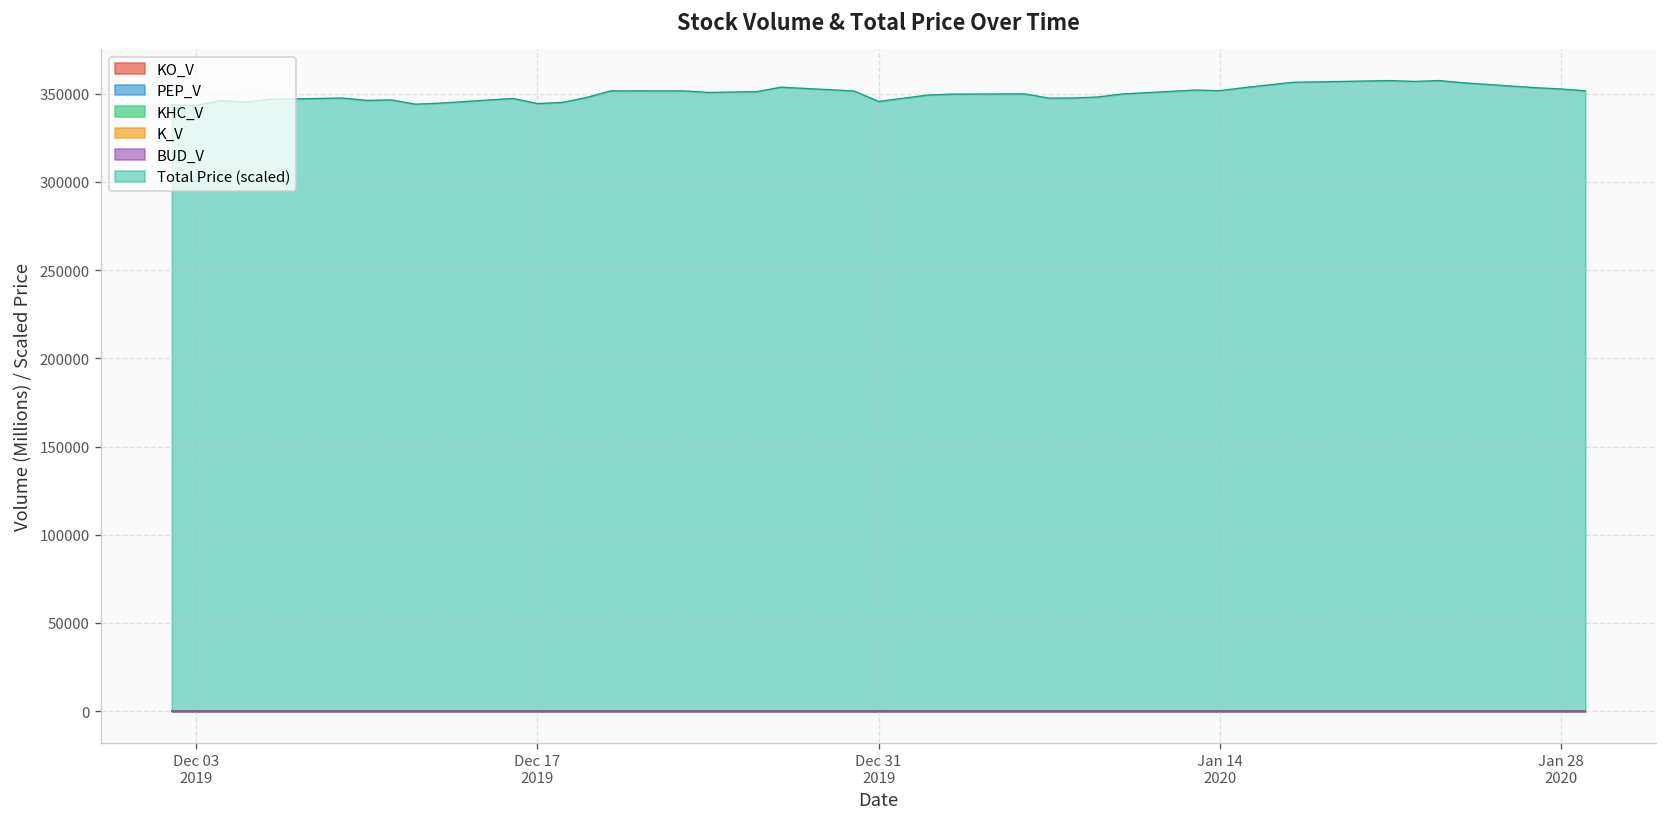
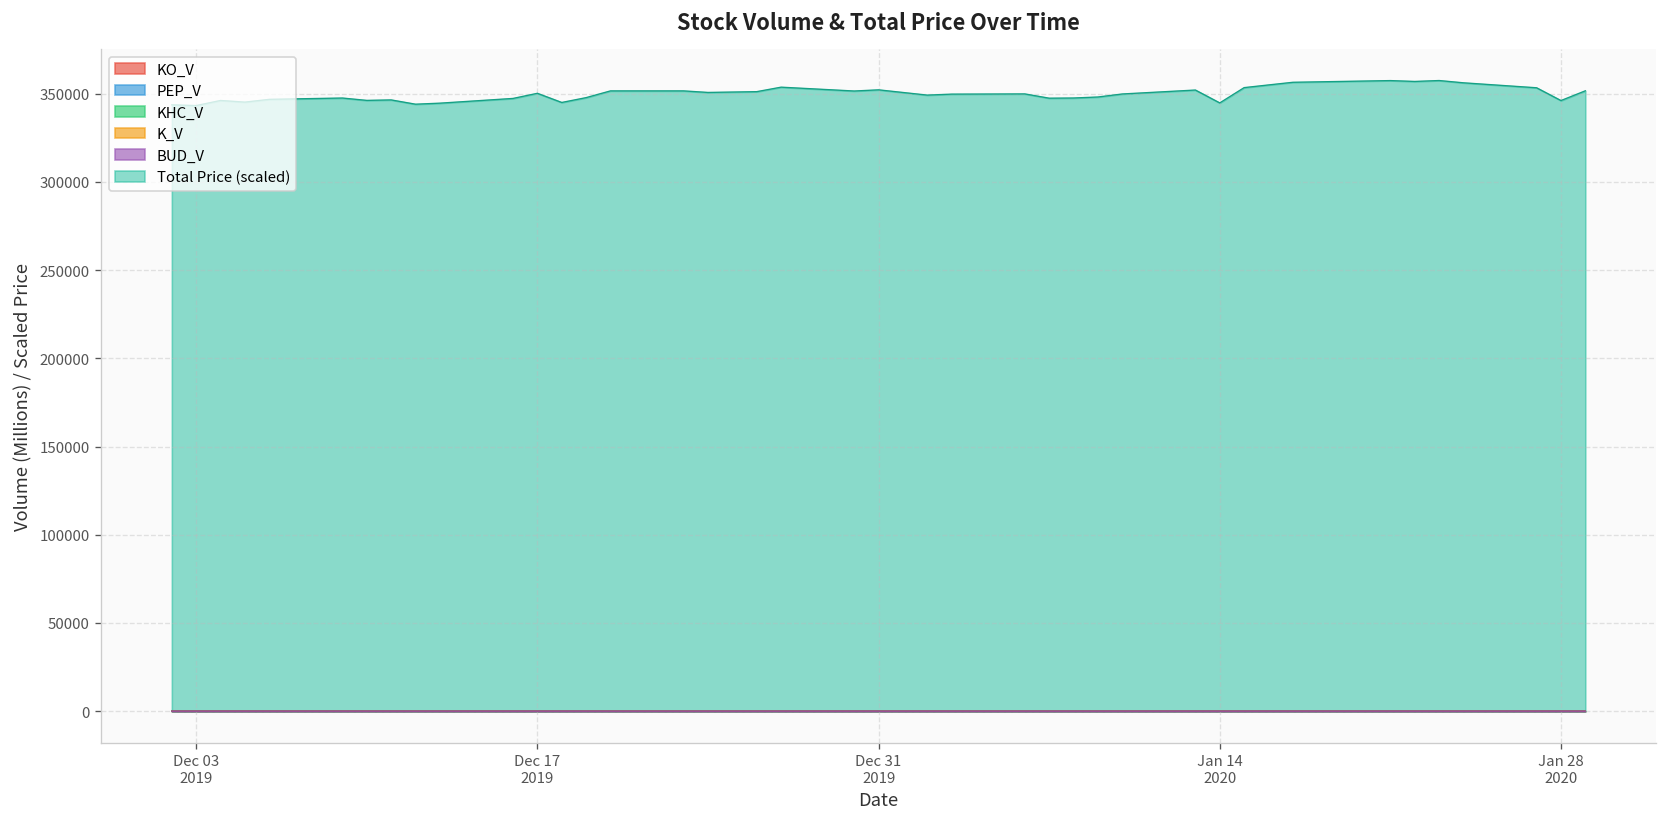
  {
    "BUD_V": {
      "Dec 03 2019": 0,
      "Dec 17 2019": 0,
      "Dec 31 2019": 0,
      "Jan 14 2020": 0,
      "Jan 28 2020": 0
    },
    "Total Price (scaled)": {
-     "Dec 17 2019": 344000,
-     "Dec 31 2019": 346000,
-     "Jan 14 2020": 352000,
-     "Jan 28 2020": 353000
+     "Dec 17 2019": 350000,
+     "Dec 31 2019": 352000,
+     "Jan 14 2020": 345000,
+     "Jan 28 2020": 346000
    }
  }
